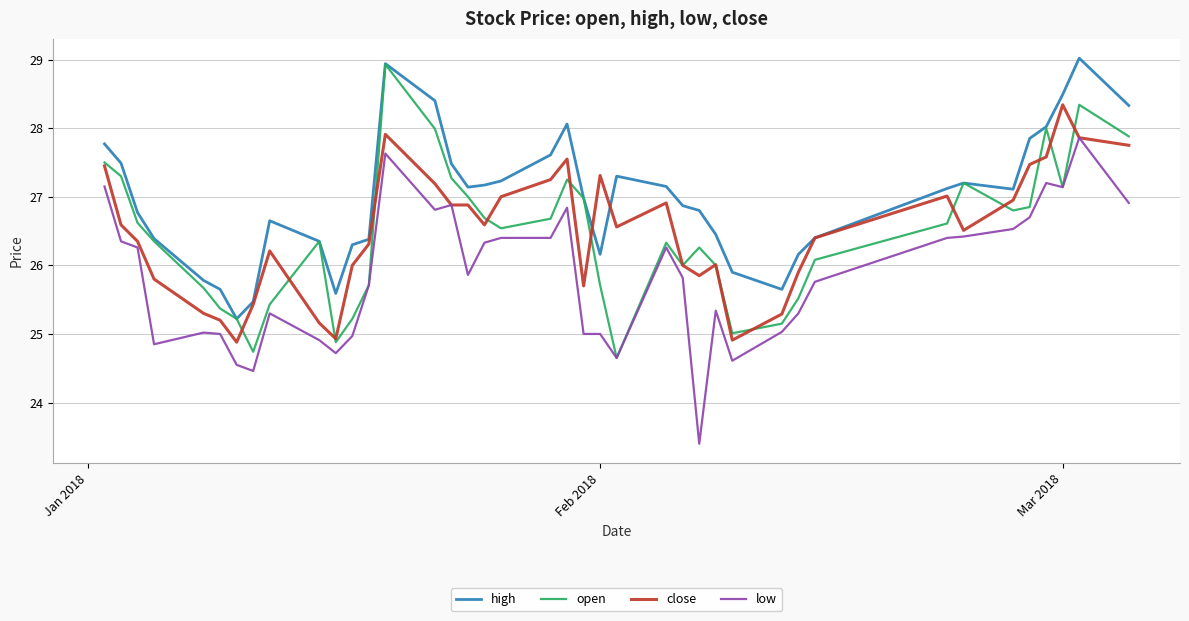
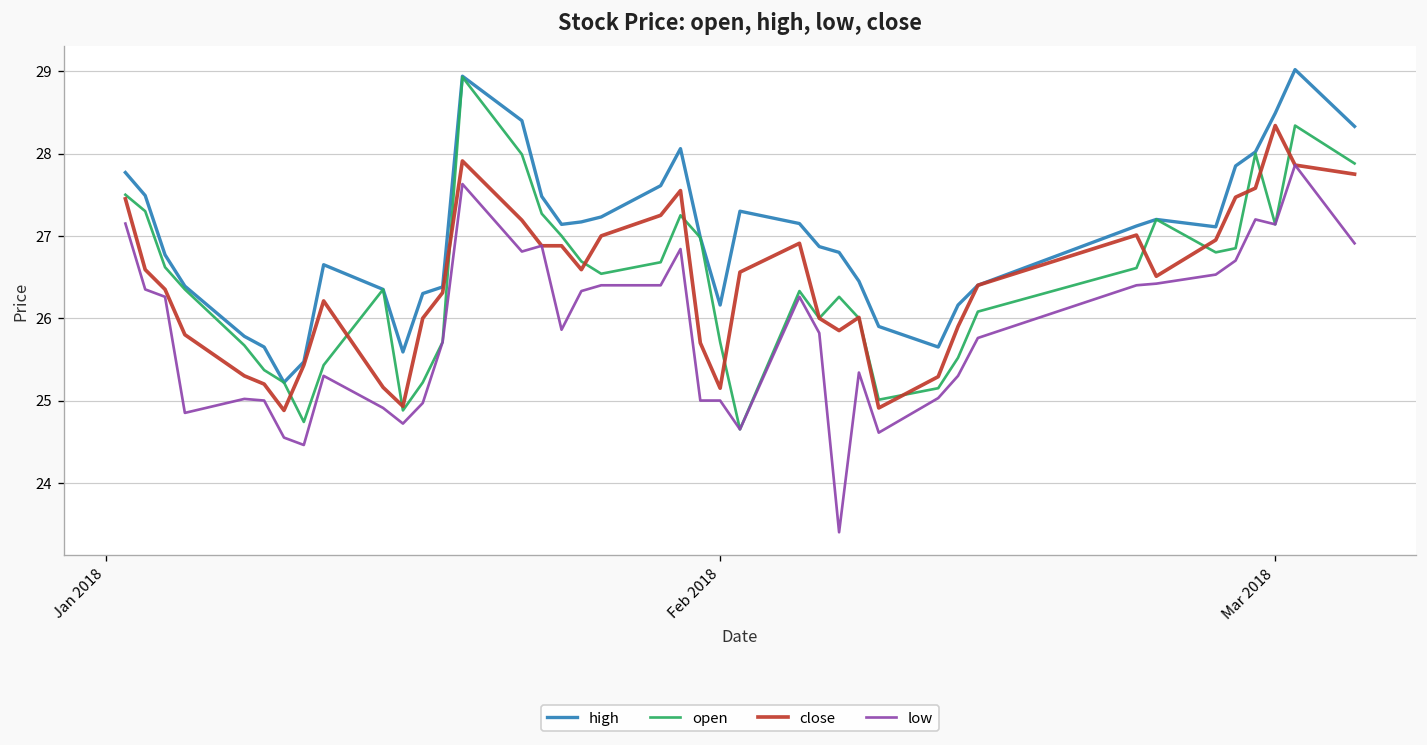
  {
    "high": {
      "Feb 2018": 26.2,
      "Mar 2018": 28.5
    },
    "close": {
-     "Feb 2018": 27.3,
+     "Feb 2018": 25.2,
      "Mar 2018": 28.3
    },
    "low": {
      "Feb 2018": 25.0
    }
  }
